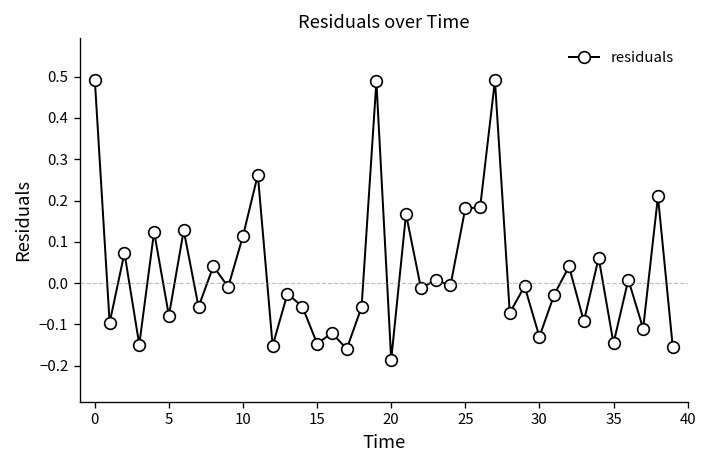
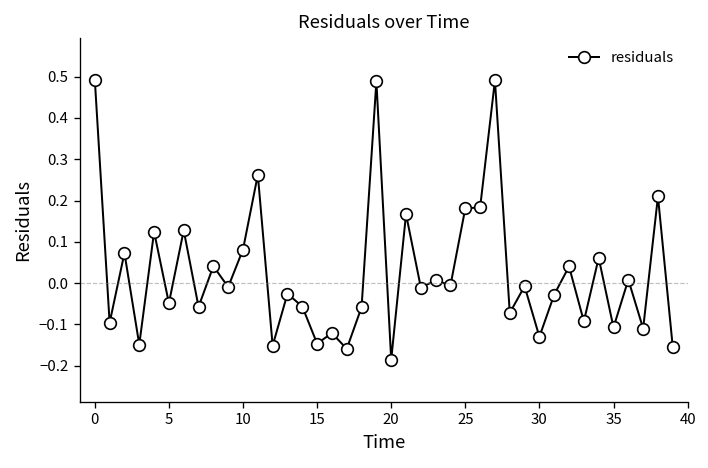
  {
    "0": 0.49,
-   "5": -0.08,
-   "10": 0.11,
+   "5": -0.05,
+   "10": 0.08,
    "15": -0.15,
    "20": -0.19,
    "25": 0.18,
    "30": -0.13,
-   "35": -0.15
+   "35": -0.11
  }
